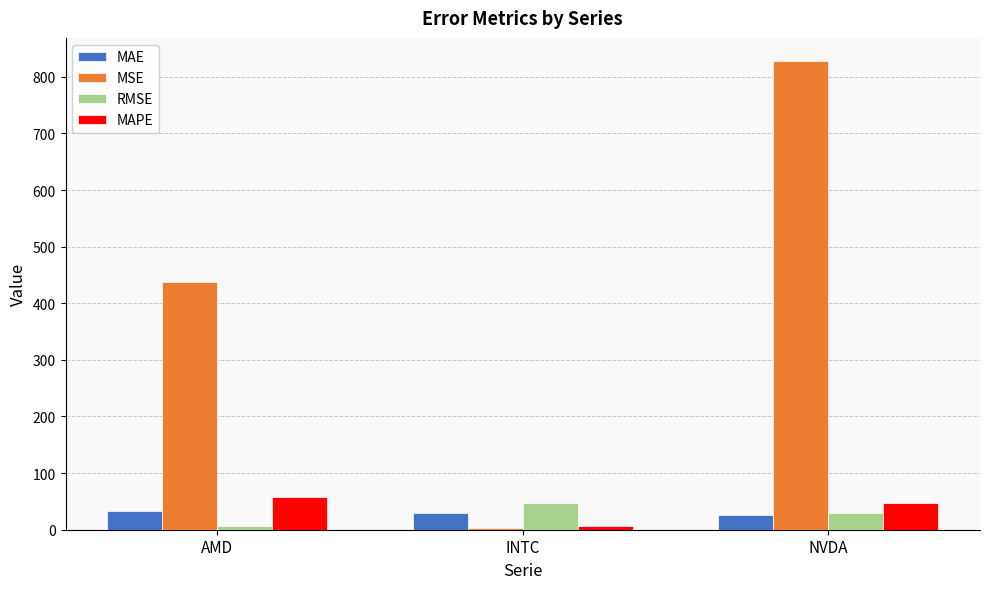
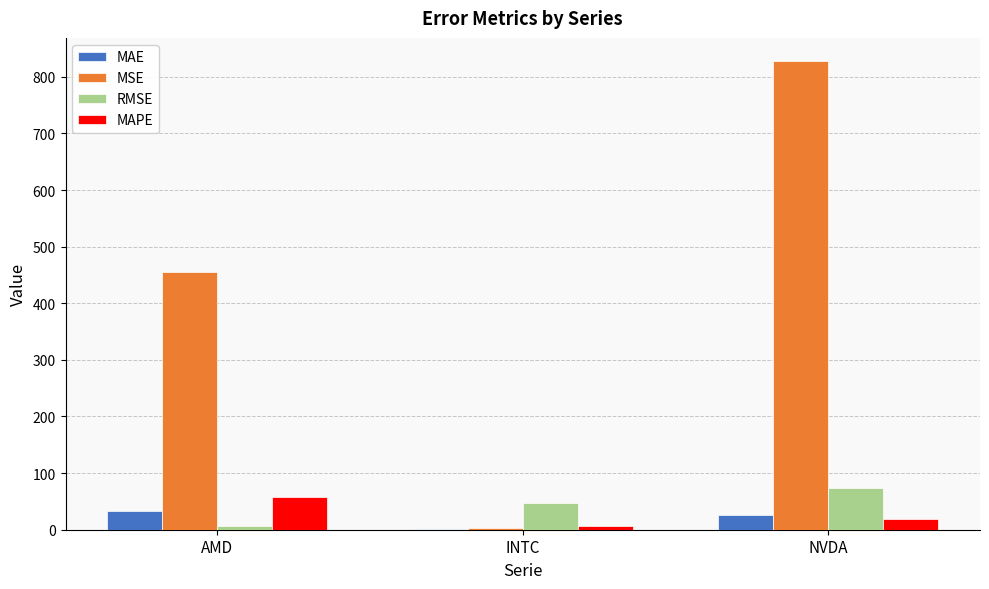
  {
    "MAE": {
      "AMD": 30,
-     "INTC": 30,
+     "INTC": 0,
      "NVDA": 30
    },
    "MSE": {
-     "AMD": 440,
+     "AMD": 460,
      "NVDA": 830
    },
    "RMSE": {
      "AMD": 10,
      "INTC": 50,
-     "NVDA": 30
+     "NVDA": 70
    },
    "MAPE": {
      "AMD": 60,
      "INTC": 10,
-     "NVDA": 50
+     "NVDA": 20
    }
  }
